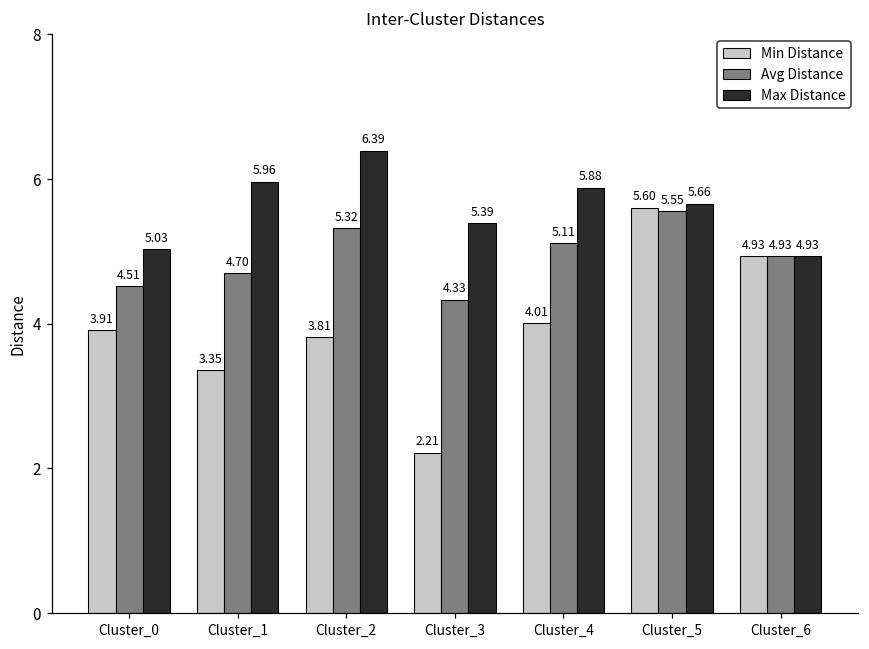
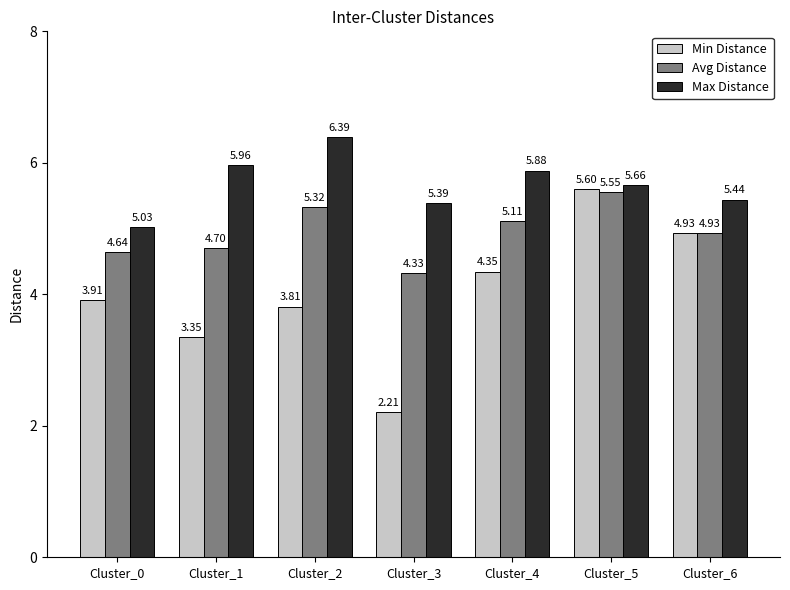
  {
    "Min Distance": {
      "Cluster_0": 3.91,
      "Cluster_1": 3.35,
      "Cluster_2": 3.81,
      "Cluster_3": 2.21,
-     "Cluster_4": 4.01,
+     "Cluster_4": 4.35,
      "Cluster_5": 5.60,
      "Cluster_6": 4.93
    },
    "Avg Distance": {
-     "Cluster_0": 4.51,
+     "Cluster_0": 4.64,
      "Cluster_1": 4.70,
      "Cluster_2": 5.32,
      "Cluster_3": 4.33,
      "Cluster_4": 5.11,
      "Cluster_5": 5.55,
      "Cluster_6": 4.93
    },
    "Max Distance": {
      "Cluster_0": 5.03,
      "Cluster_1": 5.96,
      "Cluster_2": 6.39,
      "Cluster_3": 5.39,
      "Cluster_4": 5.88,
      "Cluster_5": 5.66,
-     "Cluster_6": 4.93
+     "Cluster_6": 5.44
    }
  }
